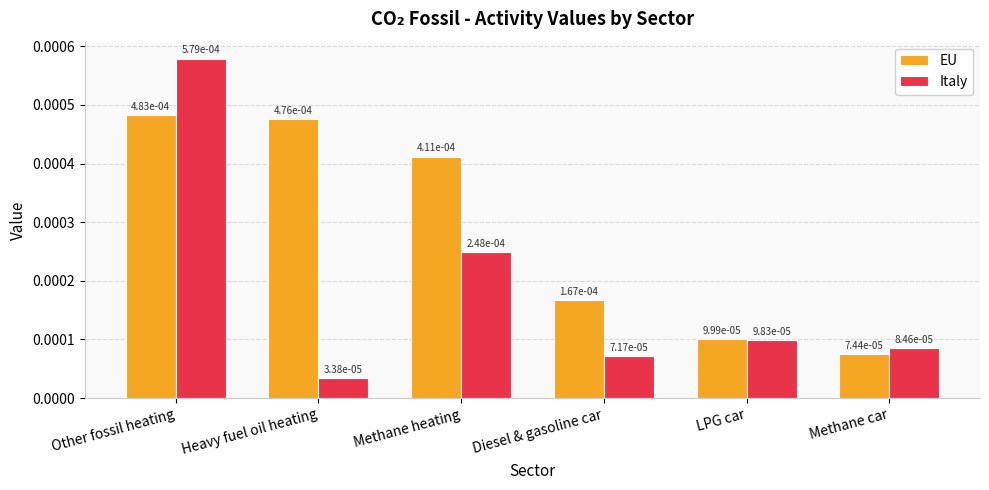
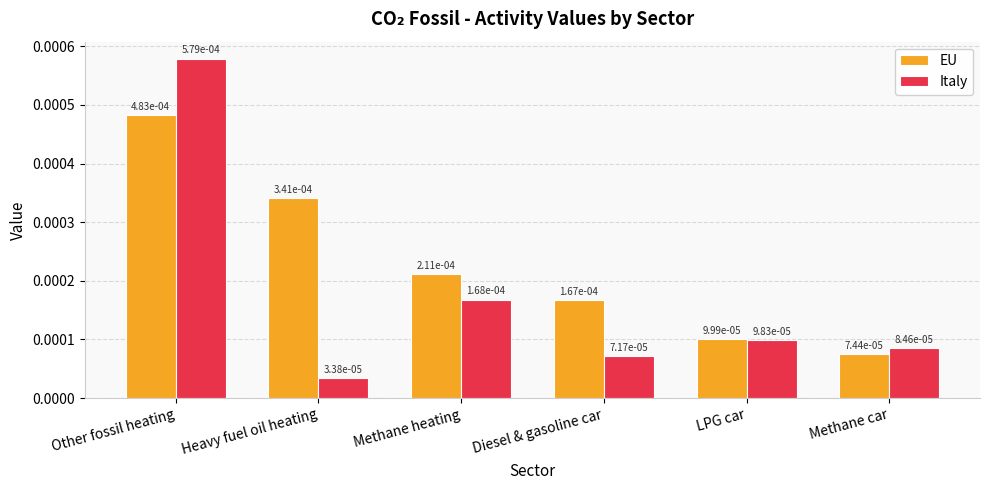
  {
    "EU": {
      "Other fossil heating": "4.83e-04",
-     "Heavy fuel oil heating": "4.76e-04",
-     "Methane heating": "4.11e-04",
+     "Heavy fuel oil heating": "3.41e-04",
+     "Methane heating": "2.11e-04",
      "Diesel & gasoline car": "1.67e-04",
      "LPG car": "9.99e-05",
      "Methane car": "7.44e-05"
    },
    "Italy": {
      "Other fossil heating": "5.79e-04",
      "Heavy fuel oil heating": "3.38e-05",
-     "Methane heating": "2.48e-04",
+     "Methane heating": "1.68e-04",
      "Diesel & gasoline car": "7.17e-05",
      "LPG car": "9.83e-05",
      "Methane car": "8.46e-05"
    }
  }
